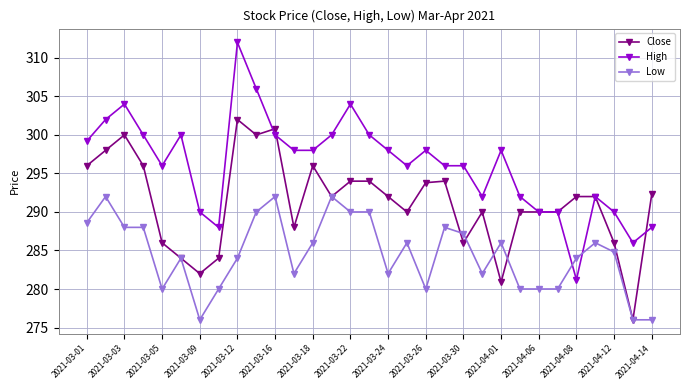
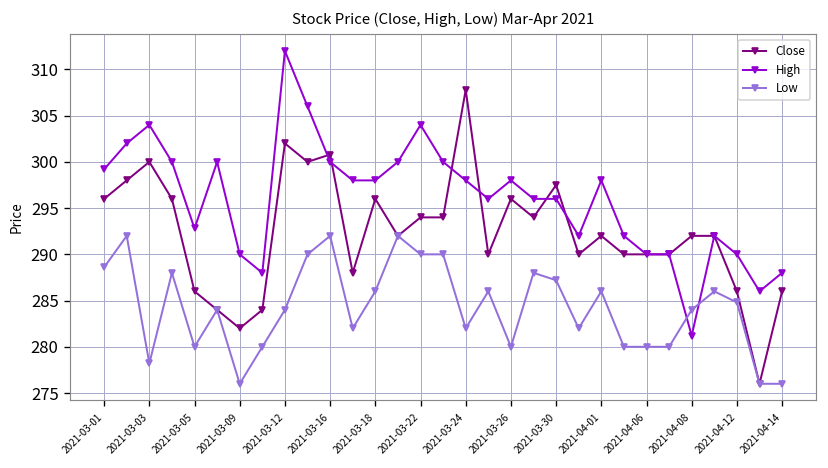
  {
    "Close": {
      "2021-03-01": 296,
      "2021-03-03": 300,
      "2021-03-05": 286,
      "2021-03-09": 282,
      "2021-03-12": 302,
      "2021-03-16": 301,
      "2021-03-18": 296,
      "2021-03-22": 294,
-     "2021-03-24": 292,
-     "2021-03-26": 294,
-     "2021-03-30": 286,
-     "2021-04-01": 281,
+     "2021-03-24": 308,
+     "2021-03-26": 296,
+     "2021-03-30": 298,
+     "2021-04-01": 292,
      "2021-04-08": 292,
      "2021-04-12": 286,
-     "2021-04-14": 292
+     "2021-04-14": 286
    },
    "High": {
      "2021-03-01": 299,
      "2021-03-03": 304,
-     "2021-03-05": 296,
+     "2021-03-05": 293,
      "2021-03-09": 290,
      "2021-03-12": 312,
      "2021-03-16": 300,
      "2021-03-18": 298,
      "2021-03-22": 304,
      "2021-03-24": 298,
      "2021-03-26": 298,
      "2021-03-30": 296,
      "2021-04-01": 298,
      "2021-04-08": 281,
      "2021-04-12": 290,
      "2021-04-14": 288
    },
    "Low": {
      "2021-03-01": 289,
-     "2021-03-03": 288,
+     "2021-03-03": 278,
      "2021-03-05": 280,
      "2021-03-09": 276,
      "2021-03-12": 284,
      "2021-03-16": 292,
      "2021-03-18": 286,
      "2021-03-22": 290,
      "2021-03-24": 282,
      "2021-03-26": 280,
      "2021-03-30": 287,
      "2021-04-01": 286,
      "2021-04-06": 280,
      "2021-04-08": 284,
      "2021-04-12": 285,
      "2021-04-14": 276
    }
  }
